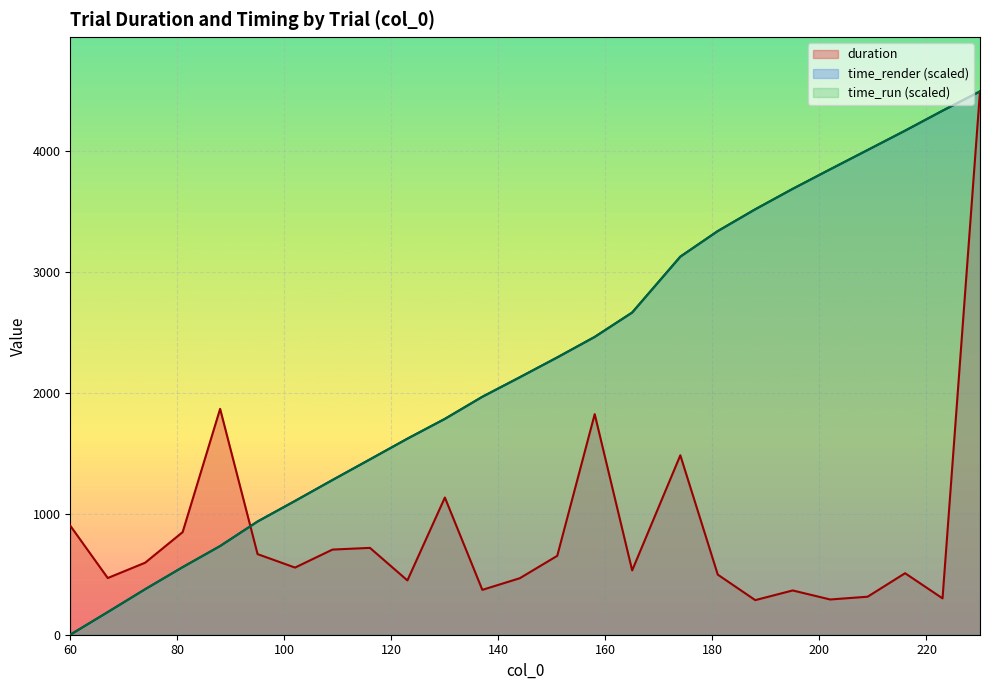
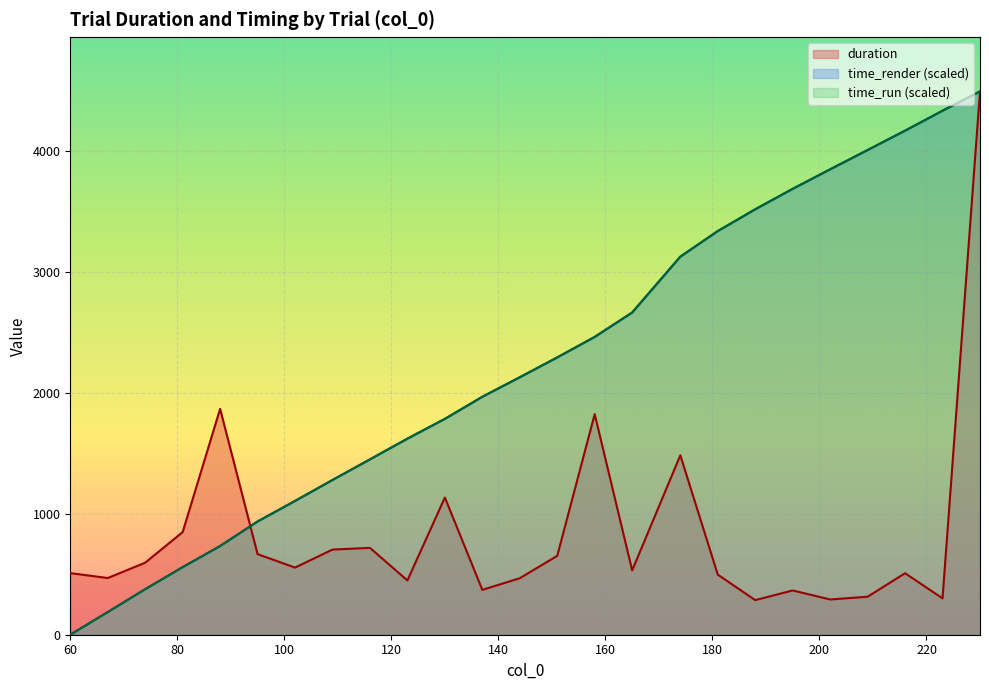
  {
    "duration": {
-     "60": 900
+     "60": 510
    },
    "time_run (scaled)": {
      "60": 0
    }
  }
